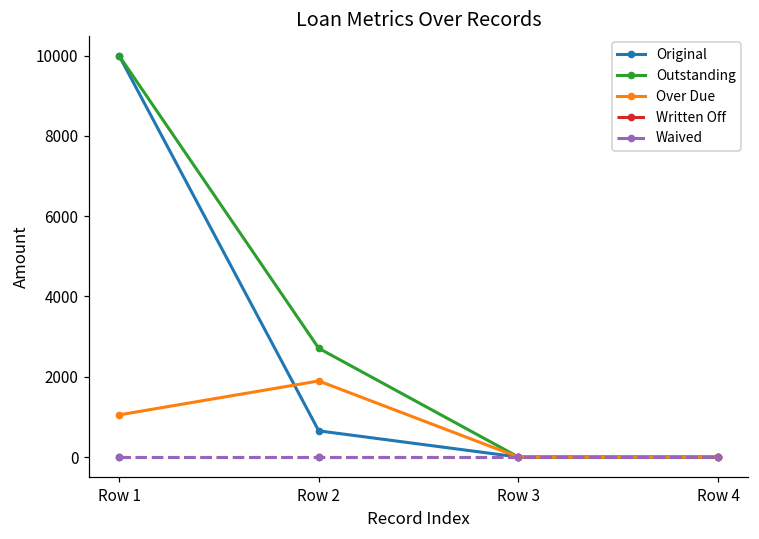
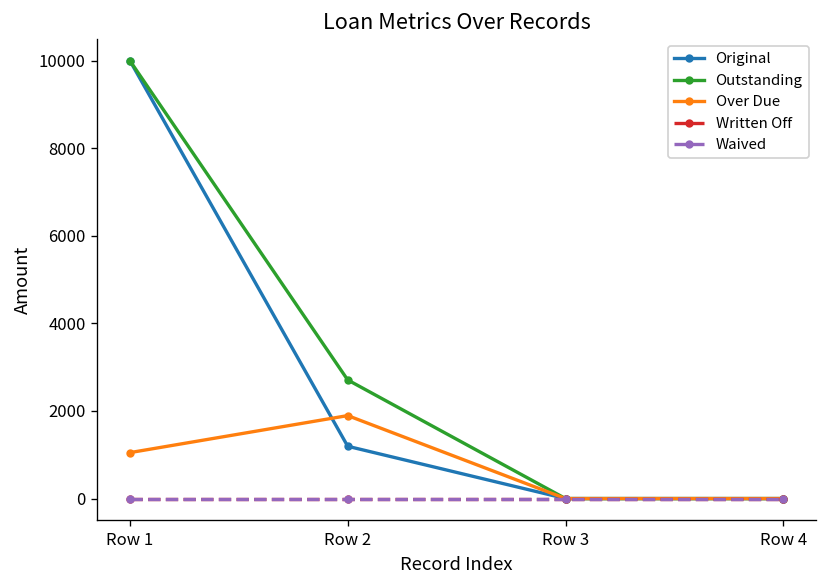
  {
    "Original": {
-     "Row 2": 700
+     "Row 2": 1200
    },
    "Outstanding": {
      "Row 2": 2700
    },
    "Over Due": {
      "Row 1": 1000,
      "Row 2": 1900
    },
    "Waived": {
      "Row 1": 0,
      "Row 2": 0
    }
  }
